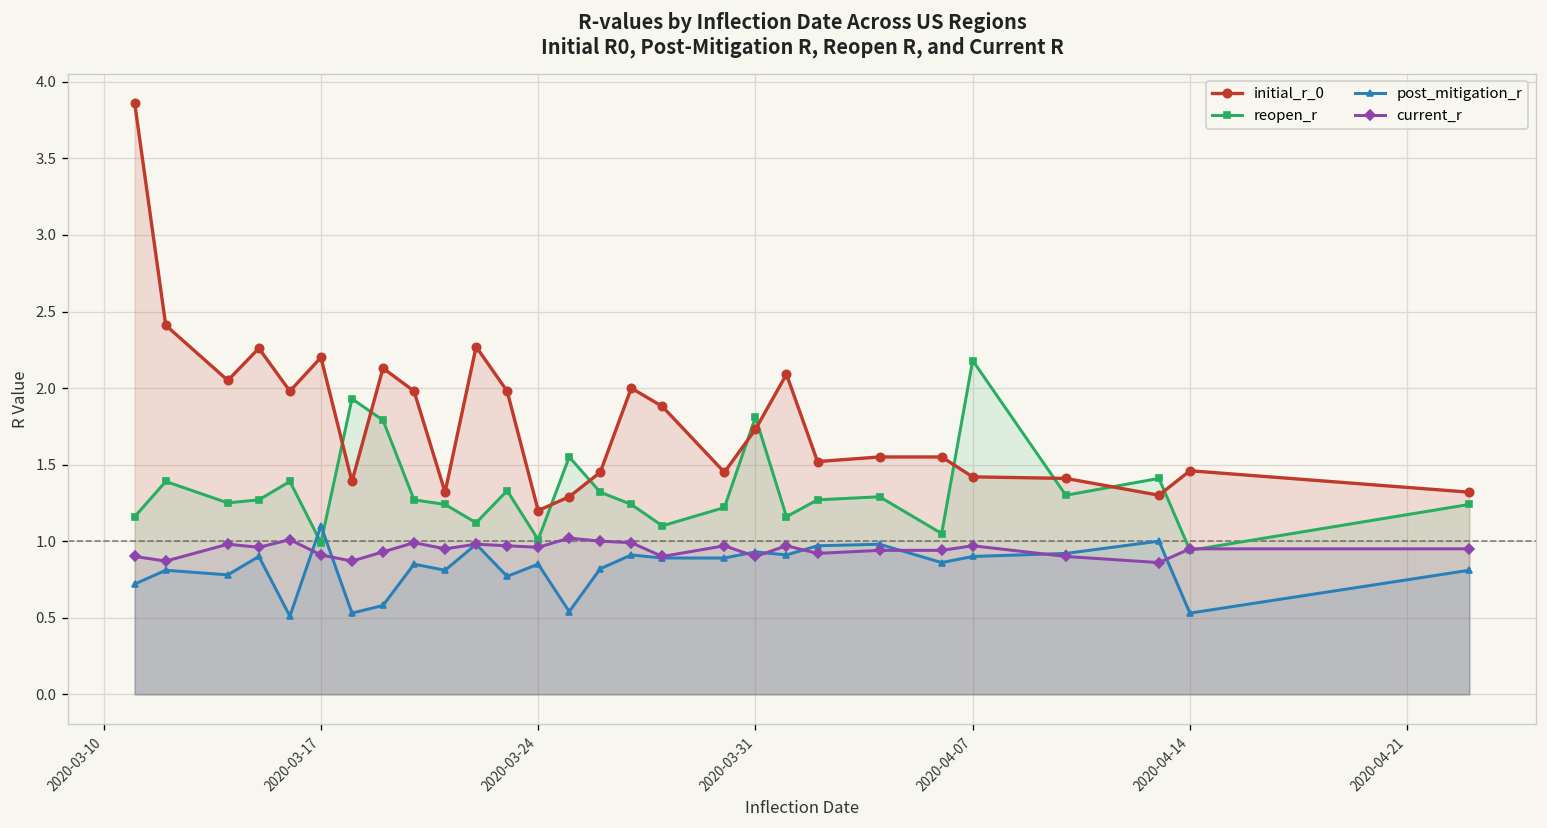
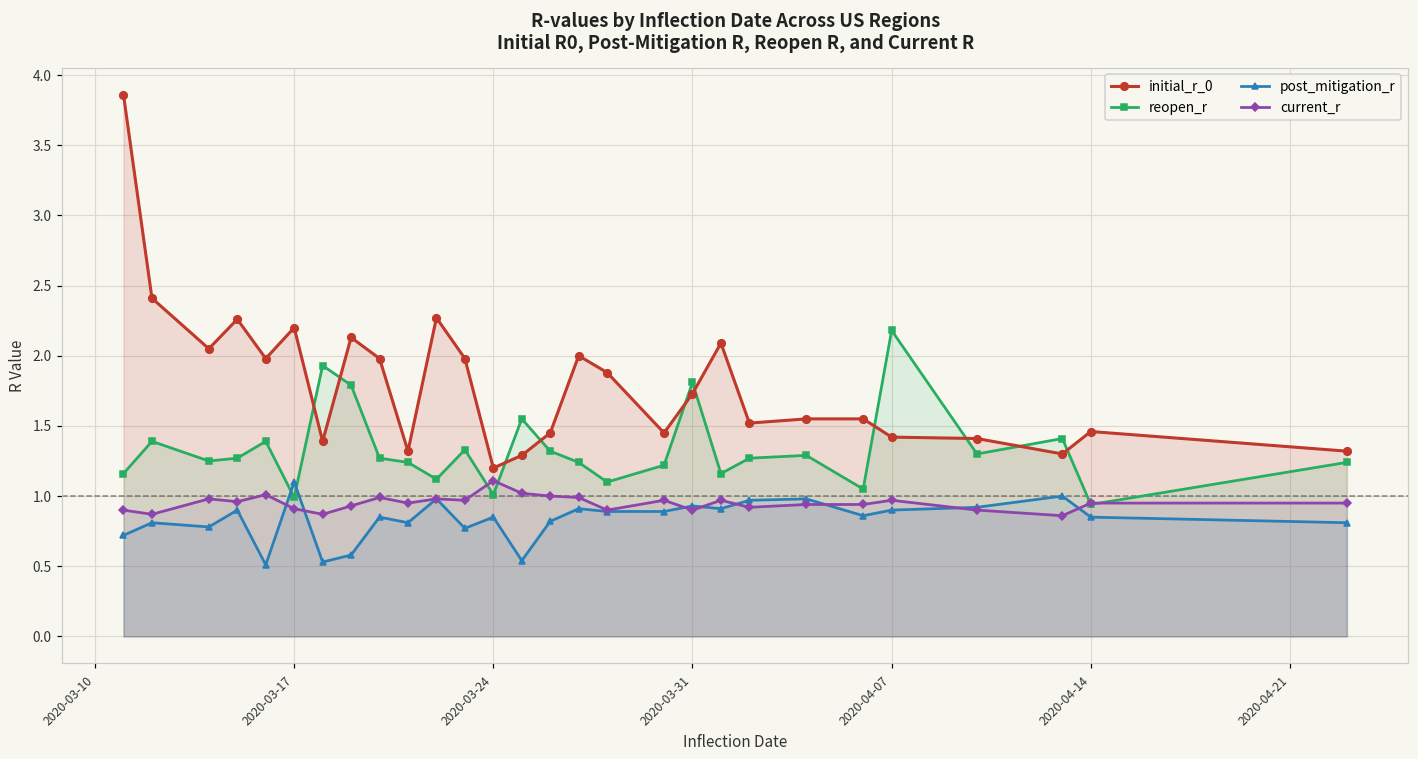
  {
    "initial_r_0": {
      "2020-03-17": 2.20,
      "2020-03-24": 1.20,
      "2020-03-31": 1.73,
      "2020-04-07": 1.42,
      "2020-04-14": 1.46
    },
    "reopen_r": {
      "2020-03-17": 0.99,
      "2020-03-24": 1.01,
      "2020-03-31": 1.81,
      "2020-04-07": 2.18
    },
    "post_mitigation_r": {
      "2020-03-17": 1.10,
      "2020-03-24": 0.85,
      "2020-03-31": 0.93,
      "2020-04-07": 0.90,
-     "2020-04-14": 0.53
+     "2020-04-14": 0.85
    },
    "current_r": {
      "2020-03-17": 0.91,
-     "2020-03-24": 0.96,
+     "2020-03-24": 1.11,
      "2020-03-31": 0.90,
      "2020-04-07": 0.97
    }
  }
